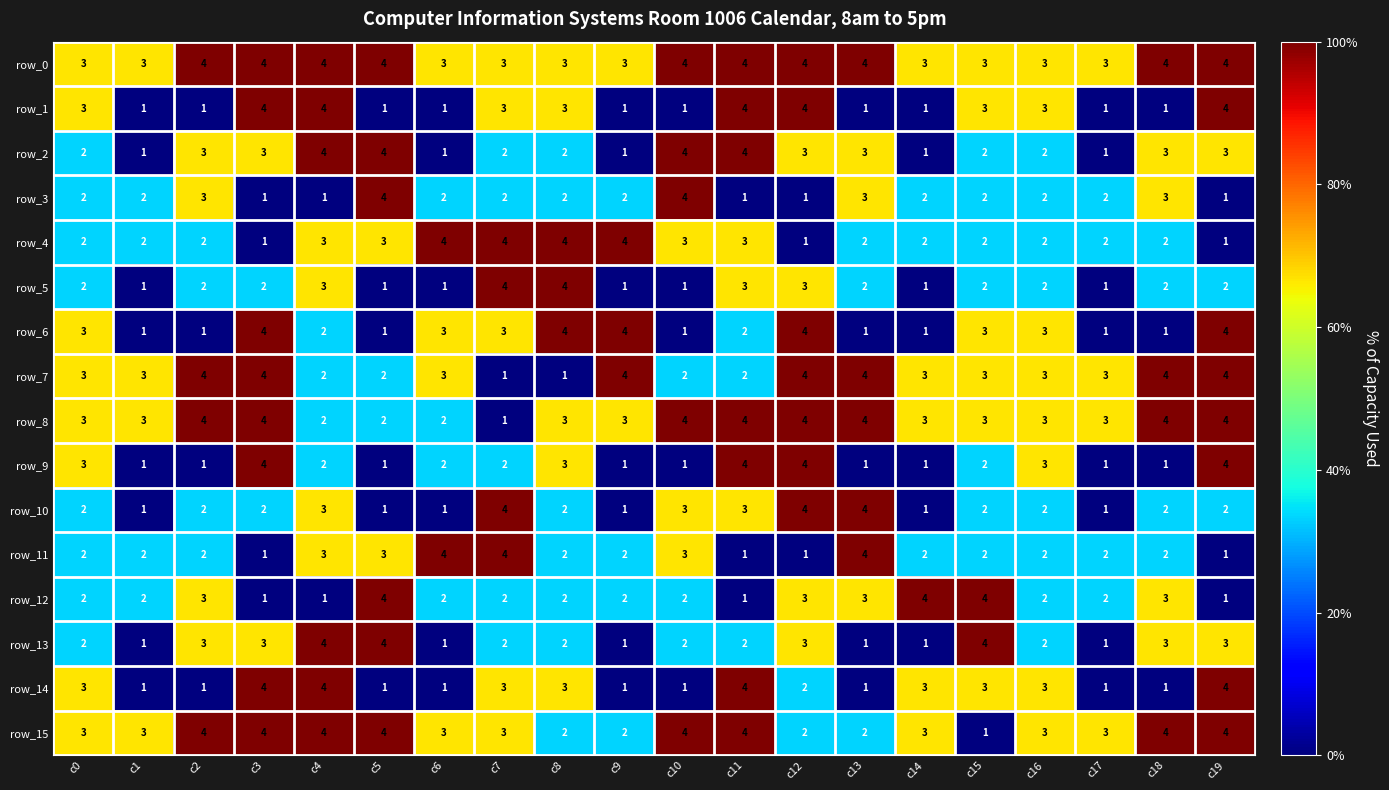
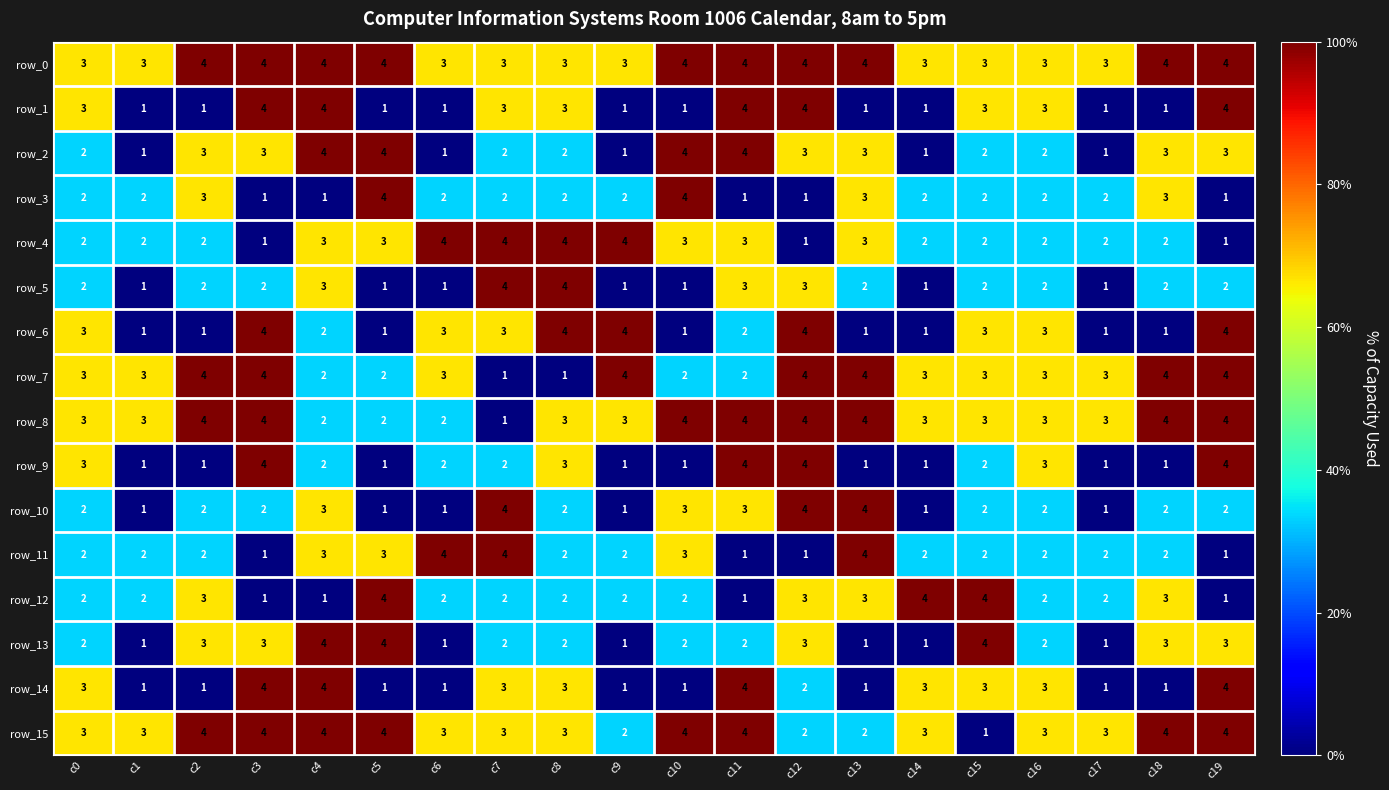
  {
    "row_4": {
      "c0": 2,
      "c1": 2,
      "c2": 2,
      "c3": 1,
      "c4": 3,
      "c5": 3,
      "c6": 4,
      "c7": 4,
      "c8": 4,
      "c9": 4,
      "c10": 3,
      "c11": 3,
      "c12": 1,
-     "c13": 2,
+     "c13": 3,
      "c14": 2,
      "c15": 2,
      "c16": 2,
      "c17": 2,
      "c18": 2,
      "c19": 1
    },
    "row_15": {
      "c0": 3,
      "c1": 3,
      "c2": 4,
      "c3": 4,
      "c4": 4,
      "c5": 4,
      "c6": 3,
      "c7": 3,
-     "c8": 2,
+     "c8": 3,
      "c9": 2,
      "c10": 4,
      "c11": 4,
      "c12": 2,
      "c13": 2,
      "c14": 3,
      "c15": 1,
      "c16": 3,
      "c17": 3,
      "c18": 4,
      "c19": 4
    }
  }
